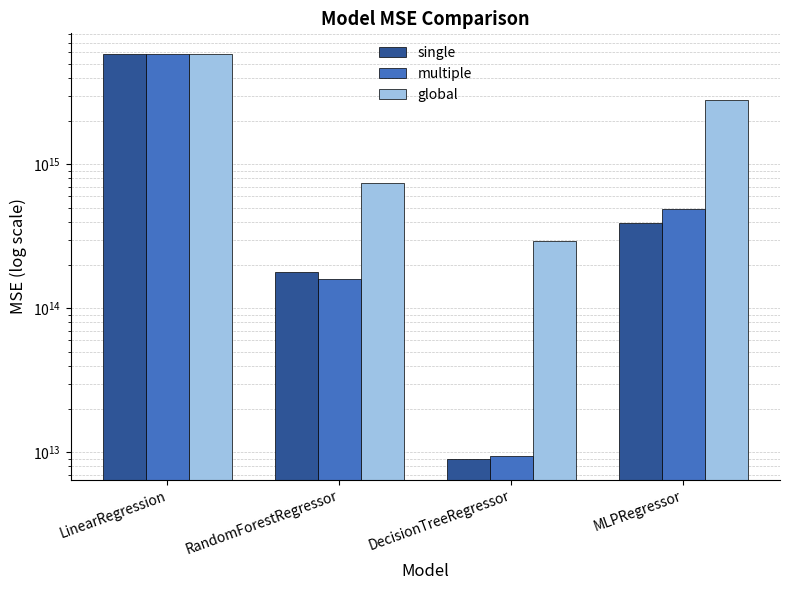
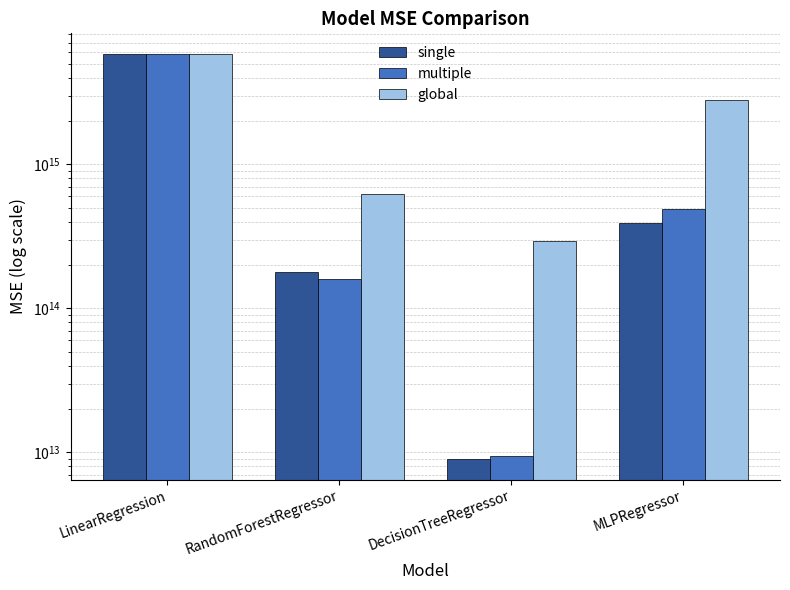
  {
    "global": {
      "LinearRegression": 5900000000000000,
-     "RandomForestRegressor": 700000000000000,
+     "RandomForestRegressor": 620000000000000,
      "DecisionTreeRegressor": 290000000000000,
      "MLPRegressor": 2800000000000000
    }
  }
